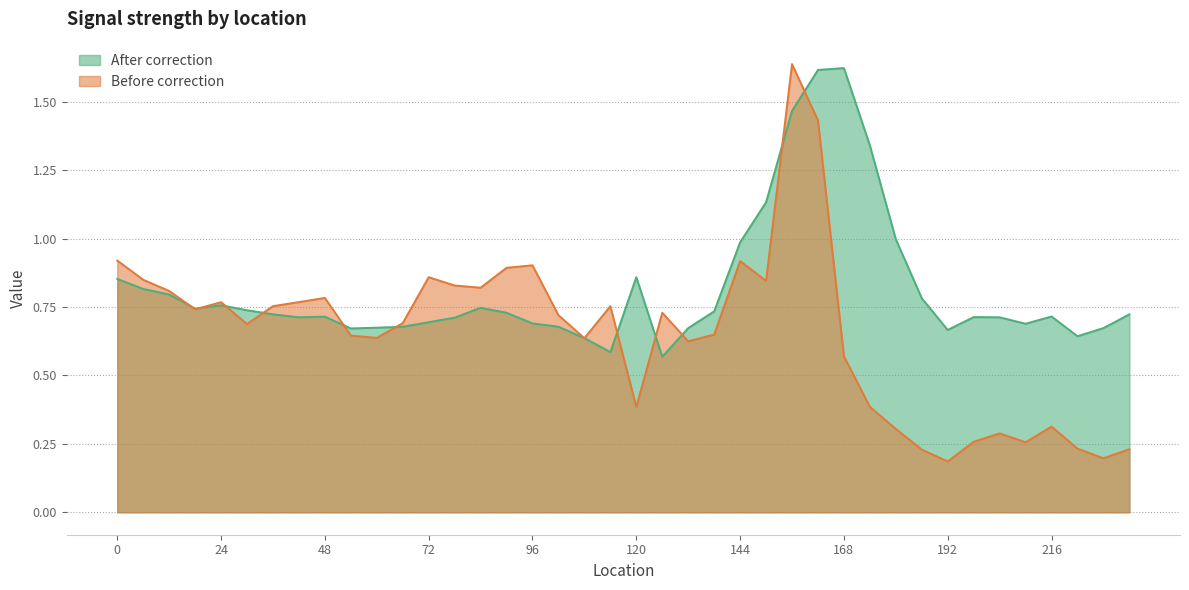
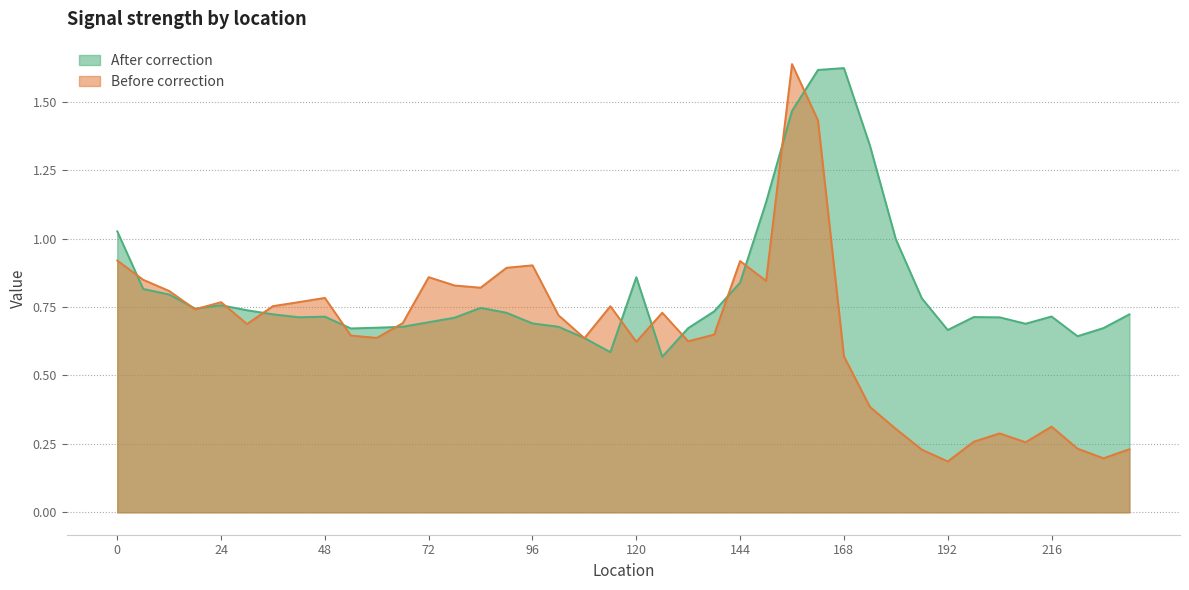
  {
    "After correction": {
-     "0": 0.85,
+     "0": 1.03,
      "24": 0.76,
      "48": 0.71,
      "72": 0.69,
      "96": 0.69,
      "120": 0.86,
-     "144": 0.99,
+     "144": 0.84,
      "168": 1.62,
      "192": 0.67,
      "216": 0.72
    },
    "Before correction": {
      "0": 0.92,
      "24": 0.77,
      "48": 0.78,
      "72": 0.86,
      "96": 0.90,
-     "120": 0.39,
+     "120": 0.62,
      "144": 0.92,
      "168": 0.57,
      "192": 0.19,
      "216": 0.31
    }
  }
